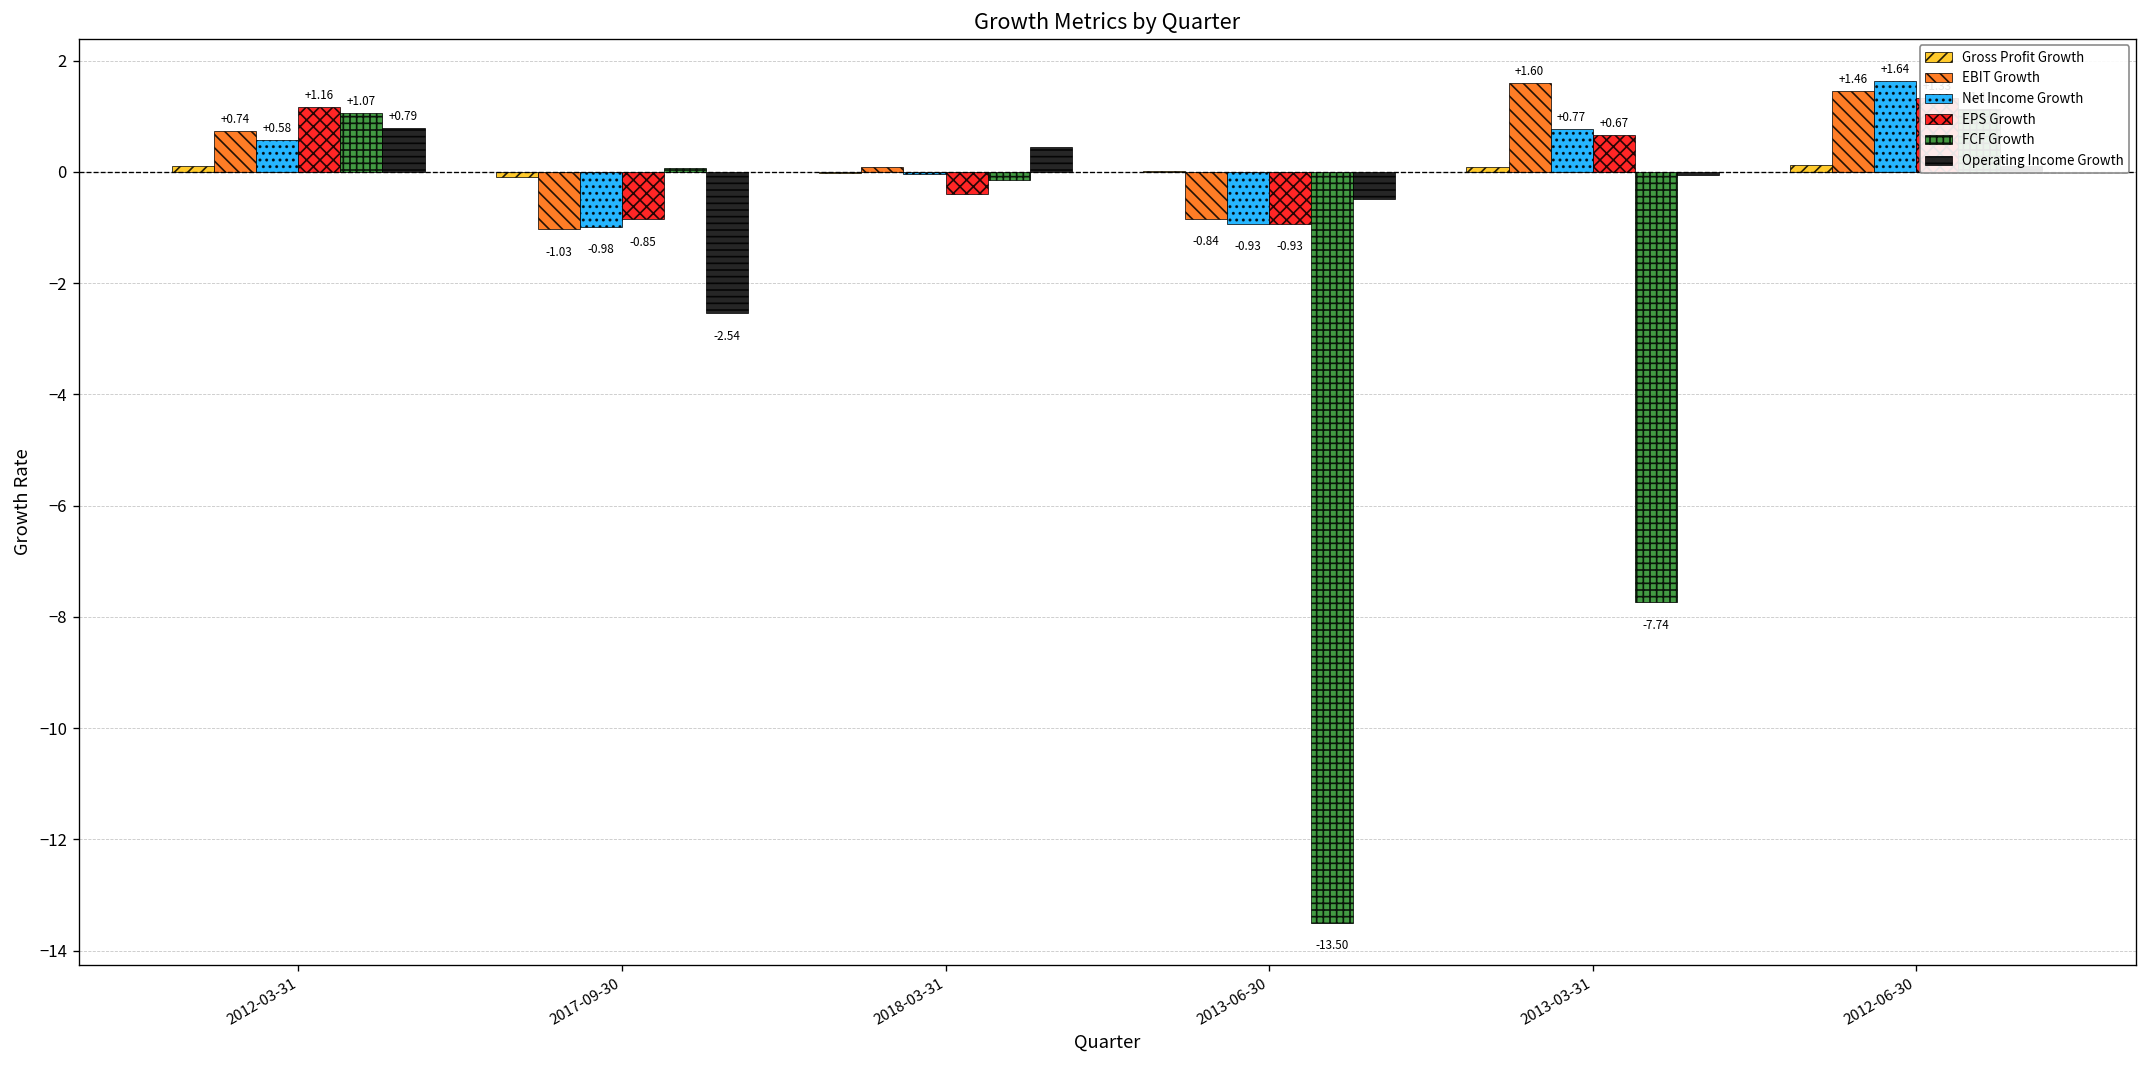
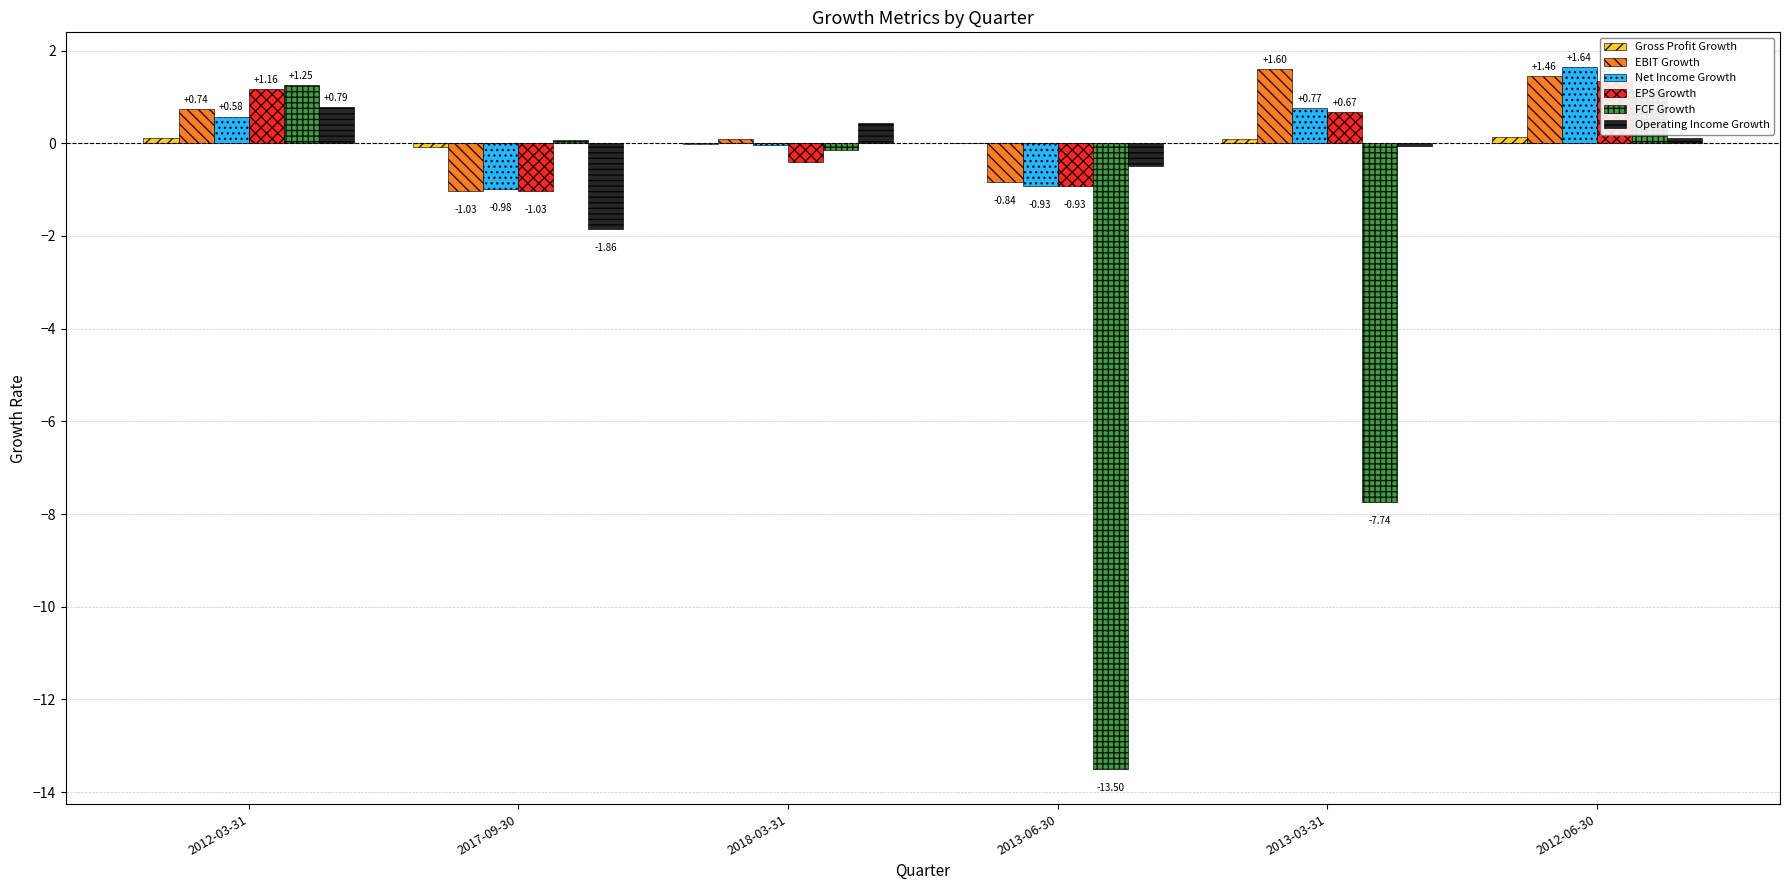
  {
    "Gross Profit Growth": {
      "2012-03-31": "0.1",
      "2017-09-30": "-0.1",
      "2013-03-31": "0.1",
      "2012-06-30": "0.1"
    },
    "EBIT Growth": {
      "2012-03-31": "+0.74",
      "2017-09-30": "-1.03",
      "2013-06-30": "-0.84",
      "2013-03-31": "+1.60",
      "2012-06-30": "+1.46"
    },
    "Net Income Growth": {
      "2012-03-31": "+0.58",
      "2017-09-30": "-0.98",
      "2013-06-30": "-0.93",
      "2013-03-31": "+0.77",
      "2012-06-30": "+1.64"
    },
    "EPS Growth": {
      "2012-03-31": "+1.16",
-     "2017-09-30": "-0.85",
+     "2017-09-30": "-1.03",
      "2013-06-30": "-0.93",
      "2013-03-31": "+0.67"
    },
    "FCF Growth": {
-     "2012-03-31": "+1.07",
+     "2012-03-31": "+1.25",
      "2013-06-30": "-13.50",
      "2013-03-31": "-7.74"
    },
    "Operating Income Growth": {
      "2012-03-31": "+0.79",
-     "2017-09-30": "-2.54"
+     "2017-09-30": "-1.86"
    }
  }
